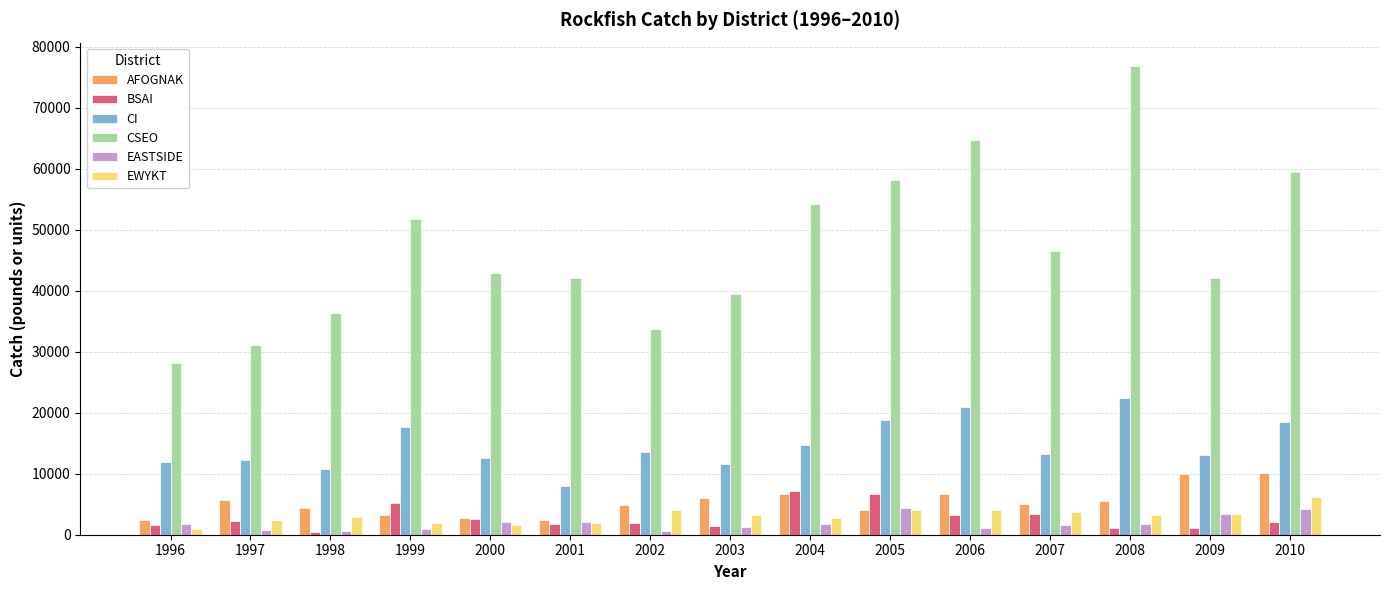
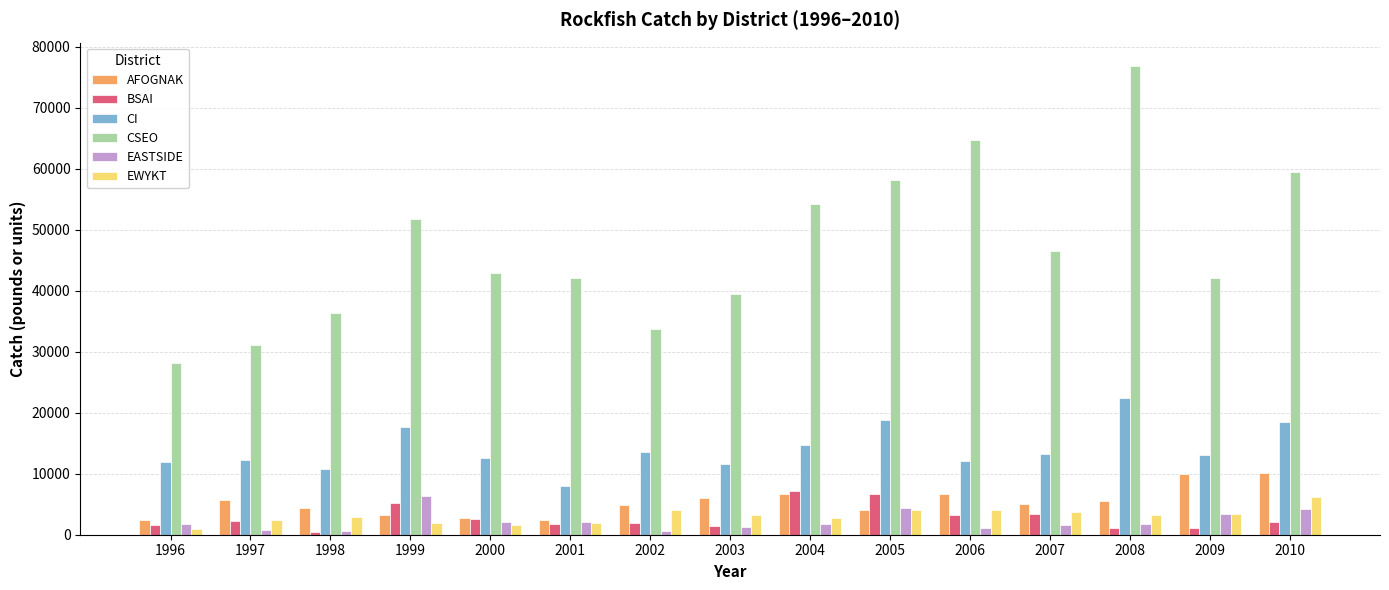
  {
    "BSAI": {
      "1996": 2000,
      "1997": 2000,
      "1998": 0,
      "1999": 5000,
      "2000": 3000,
      "2001": 2000,
      "2002": 2000,
      "2003": 1000,
      "2004": 7000,
      "2005": 7000,
      "2006": 3000,
      "2007": 3000,
      "2008": 1000,
      "2009": 1000,
      "2010": 2000
    },
    "CI": {
      "1996": 12000,
      "1997": 12000,
      "1998": 11000,
      "1999": 18000,
      "2000": 13000,
      "2001": 8000,
      "2002": 13000,
      "2003": 12000,
      "2004": 15000,
      "2005": 19000,
-     "2006": 21000,
+     "2006": 12000,
      "2007": 13000,
      "2008": 22000,
      "2009": 13000,
      "2010": 19000
    },
    "CSEO": {
      "1996": 28000,
      "1997": 31000,
      "1998": 36000,
      "1999": 52000,
      "2000": 43000,
      "2001": 42000,
      "2002": 34000,
      "2003": 39000,
      "2004": 54000,
      "2005": 58000,
      "2006": 65000,
      "2007": 47000,
      "2008": 77000,
      "2009": 42000,
      "2010": 59000
    },
    "EASTSIDE": {
      "1996": 2000,
      "1997": 1000,
      "1998": 1000,
-     "1999": 1000,
+     "1999": 6000,
      "2000": 2000,
      "2001": 2000,
      "2002": 1000,
      "2003": 1000,
      "2004": 2000,
      "2005": 4000,
      "2006": 1000,
      "2007": 2000,
      "2008": 2000,
      "2009": 3000,
      "2010": 4000
    }
  }
